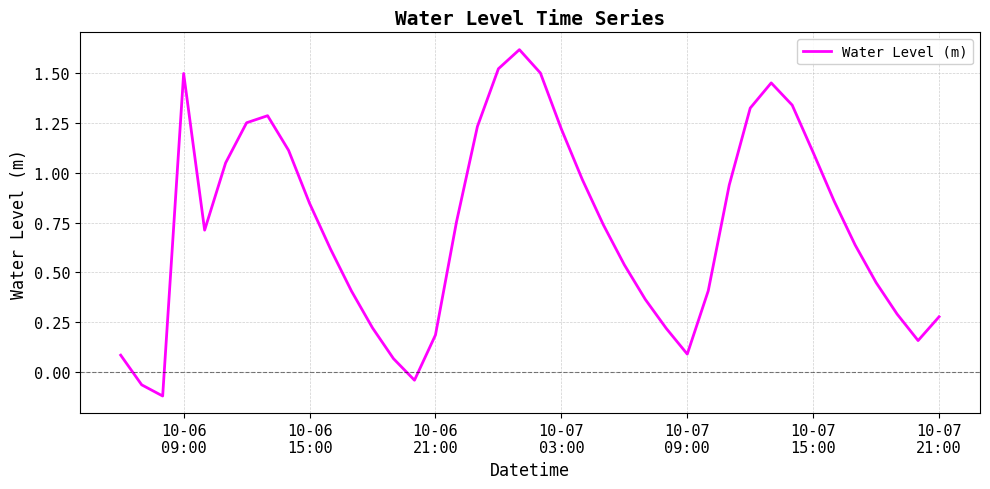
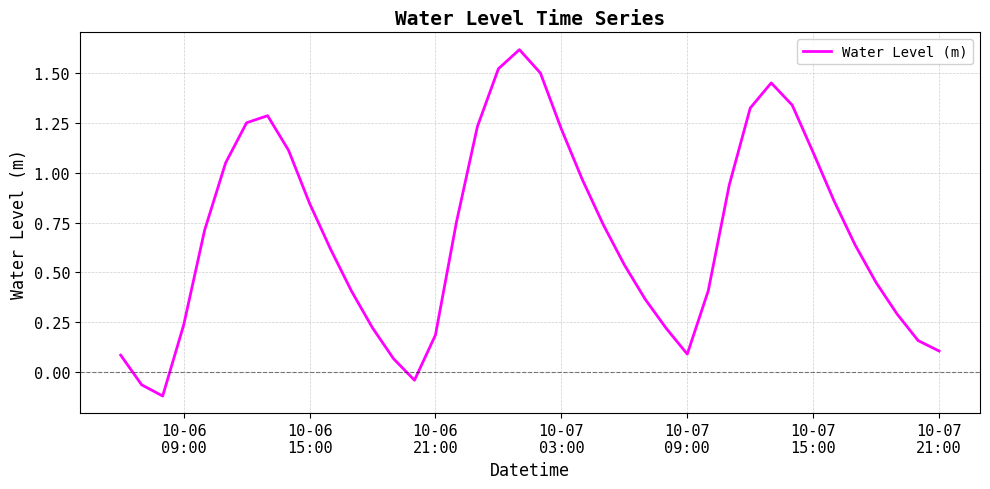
  {
-   "10-06 09:00": 1.50,
+   "10-06 09:00": 0.23,
    "10-06 15:00": 0.85,
    "10-06 21:00": 0.19,
    "10-07 03:00": 1.22,
    "10-07 09:00": 0.09,
    "10-07 15:00": 1.10,
-   "10-07 21:00": 0.28
+   "10-07 21:00": 0.10
  }
